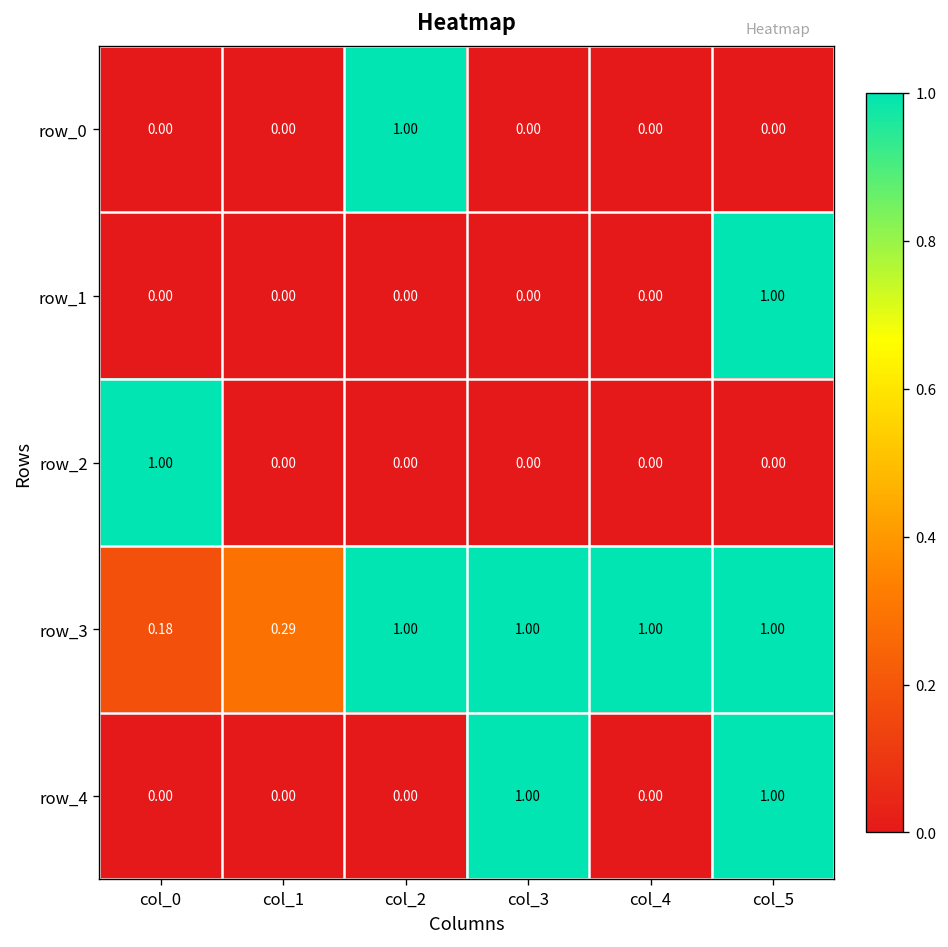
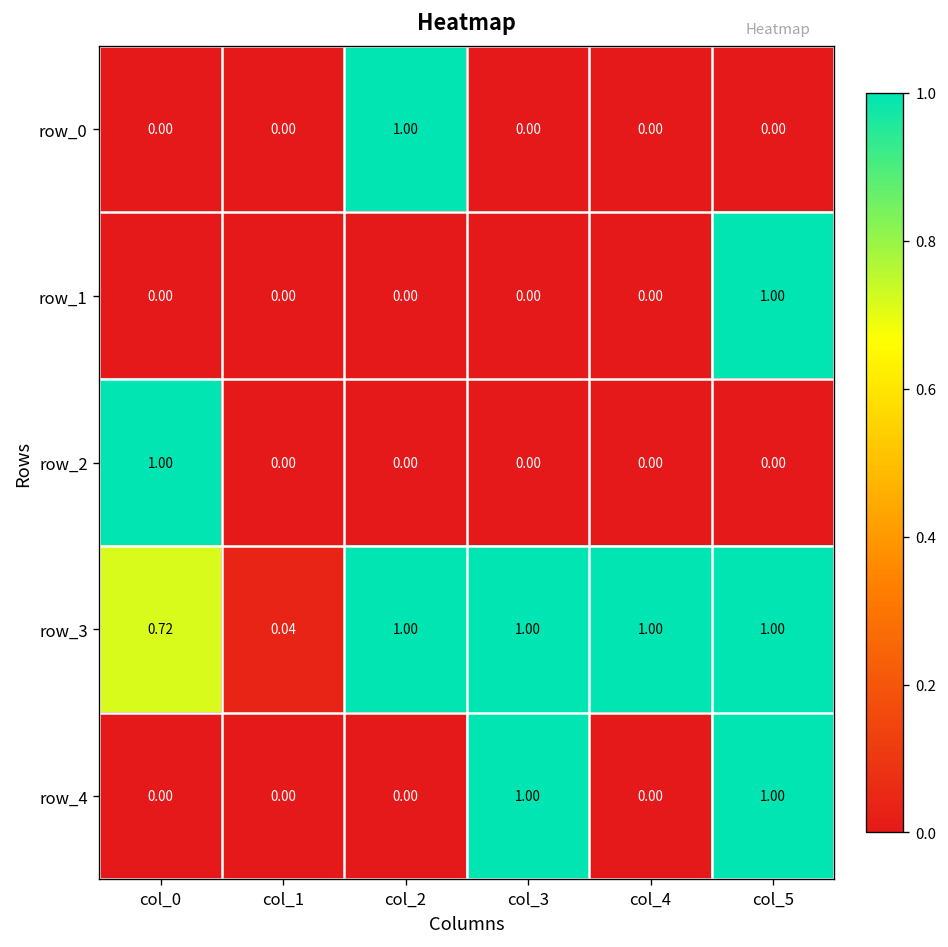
  {
    "row_0": {
      "col_0": 0.00,
      "col_1": 0.00,
      "col_2": 1.00,
      "col_3": 0.00,
      "col_4": 0.00,
      "col_5": 0.00
    },
    "row_1": {
      "col_0": 0.00,
      "col_1": 0.00,
      "col_2": 0.00,
      "col_3": 0.00,
      "col_4": 0.00,
      "col_5": 1.00
    },
    "row_2": {
      "col_0": 1.00,
      "col_1": 0.00,
      "col_2": 0.00,
      "col_3": 0.00,
      "col_4": 0.00,
      "col_5": 0.00
    },
    "row_3": {
-     "col_0": 0.18,
-     "col_1": 0.29,
+     "col_0": 0.72,
+     "col_1": 0.04,
      "col_2": 1.00,
      "col_3": 1.00,
      "col_4": 1.00,
      "col_5": 1.00
    },
    "row_4": {
      "col_0": 0.00,
      "col_1": 0.00,
      "col_2": 0.00,
      "col_3": 1.00,
      "col_4": 0.00,
      "col_5": 1.00
    }
  }
